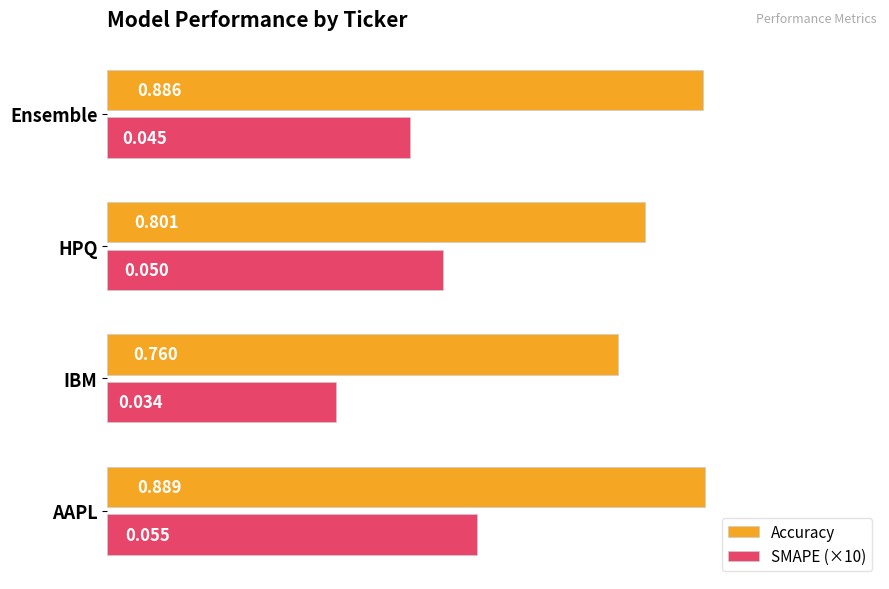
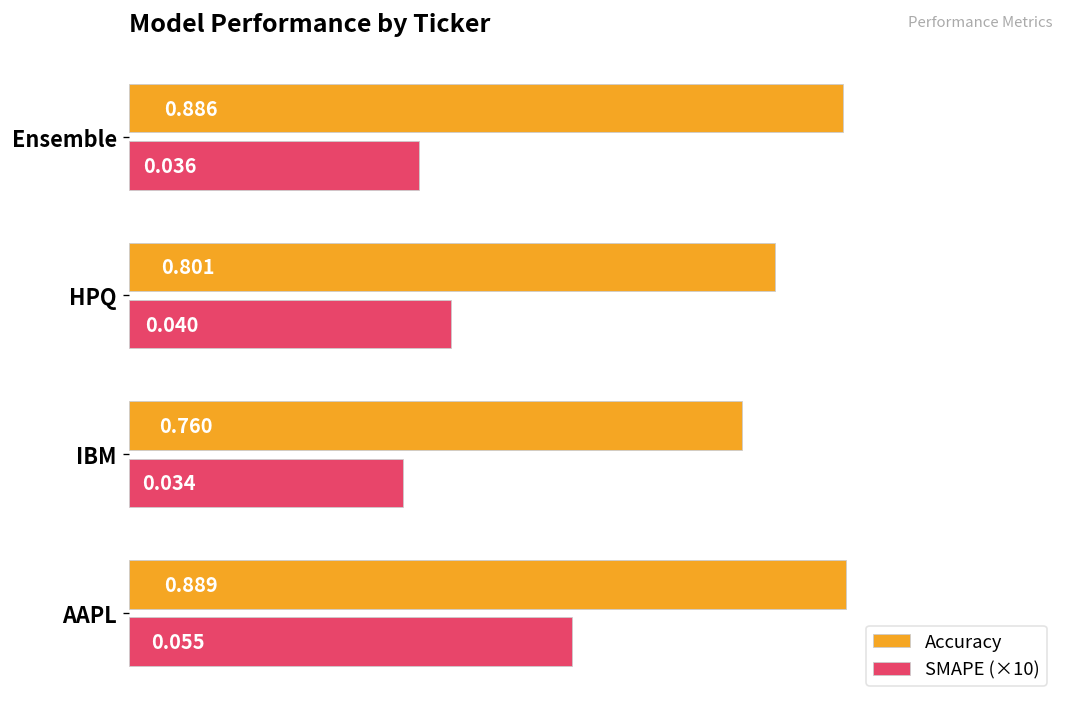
  {
    "Accuracy": {
      "Ensemble": 0.886,
      "HPQ": 0.801,
      "IBM": 0.760,
      "AAPL": 0.889
    },
    "SMAPE (×10)": {
-     "Ensemble": 0.045,
-     "HPQ": 0.050
+     "Ensemble": 0.036,
+     "HPQ": 0.040
    }
  }
